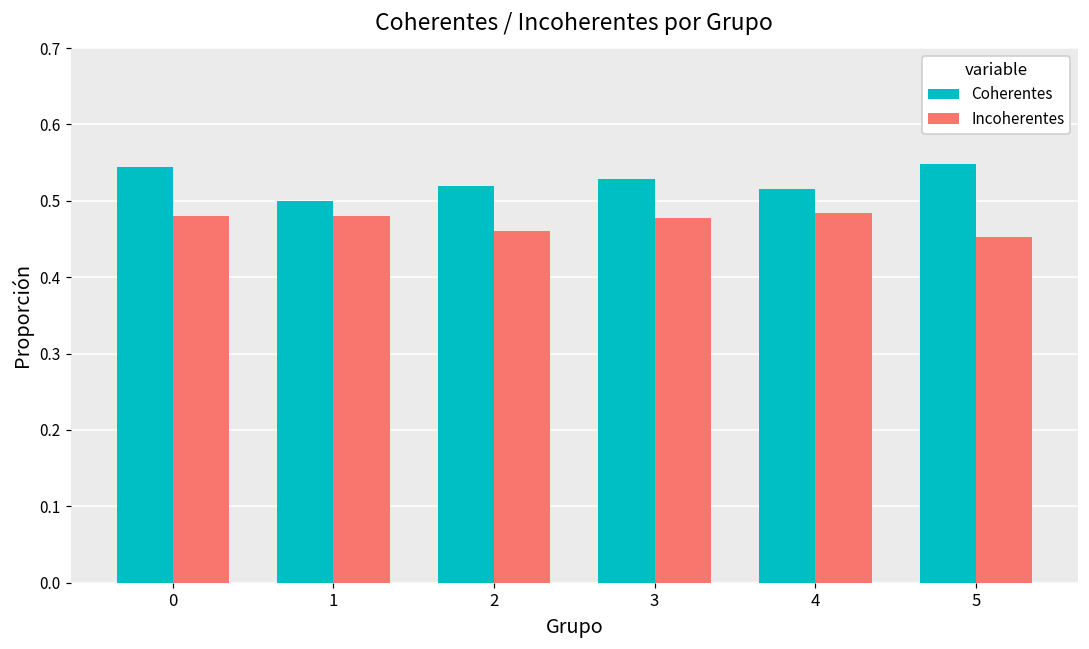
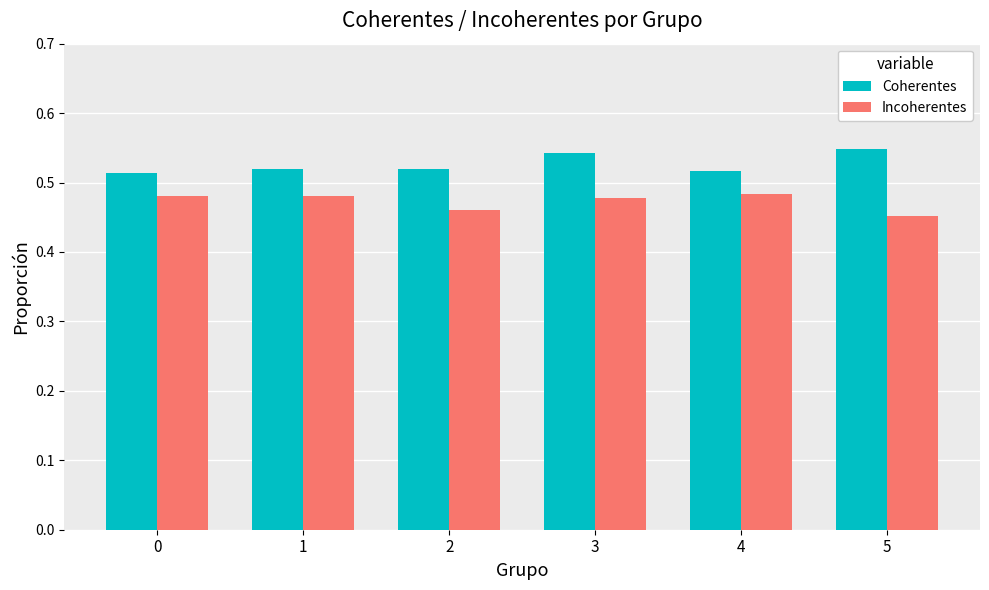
  {
    "Coherentes": {
-     "0": 0.54,
-     "1": 0.50,
+     "0": 0.51,
+     "1": 0.52,
      "2": 0.52,
-     "3": 0.53,
+     "3": 0.54,
      "4": 0.52,
      "5": 0.55
    },
    "Incoherentes": {
      "0": 0.48,
      "1": 0.48,
      "2": 0.46,
      "3": 0.48,
      "4": 0.48,
      "5": 0.45
    }
  }
